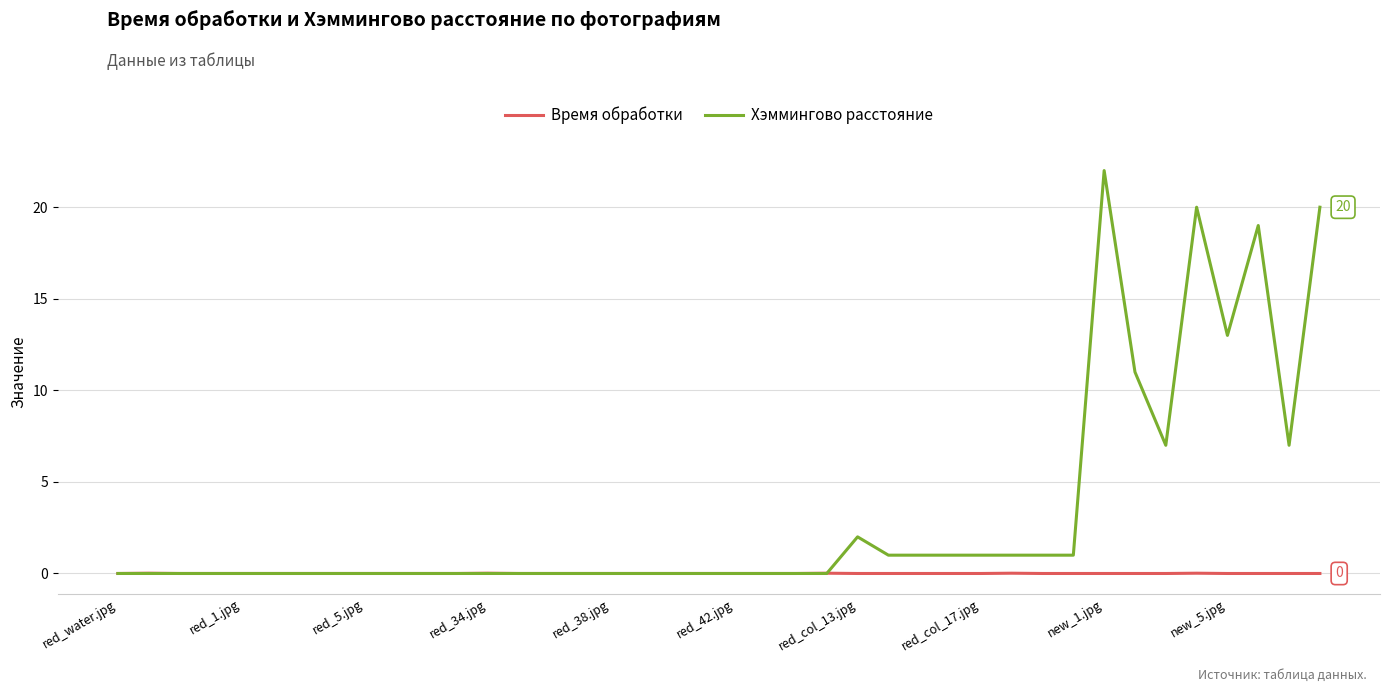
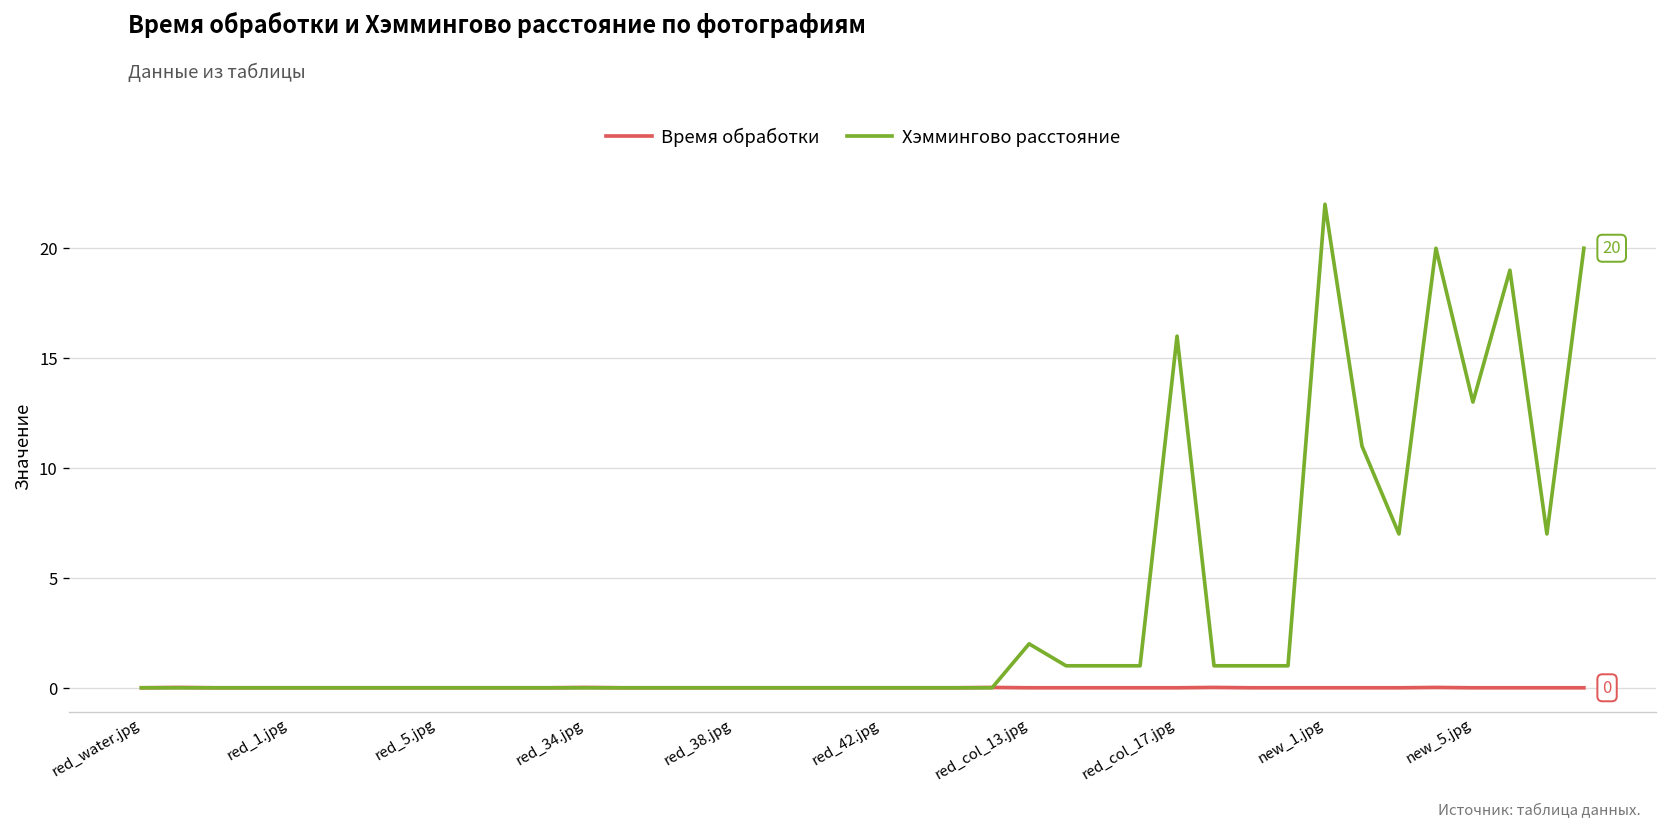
  {
    "Время обработки": {
      "red_col_13.jpg": 0,
      "red_col_17.jpg": 0,
      "new_1.jpg": 0,
      "new_5.jpg": 0
    },
    "Хэммингово расстояние": {
      "red_col_13.jpg": 2,
-     "red_col_17.jpg": 1,
+     "red_col_17.jpg": 16,
      "new_1.jpg": 22,
      "new_5.jpg": 13
    }
  }
